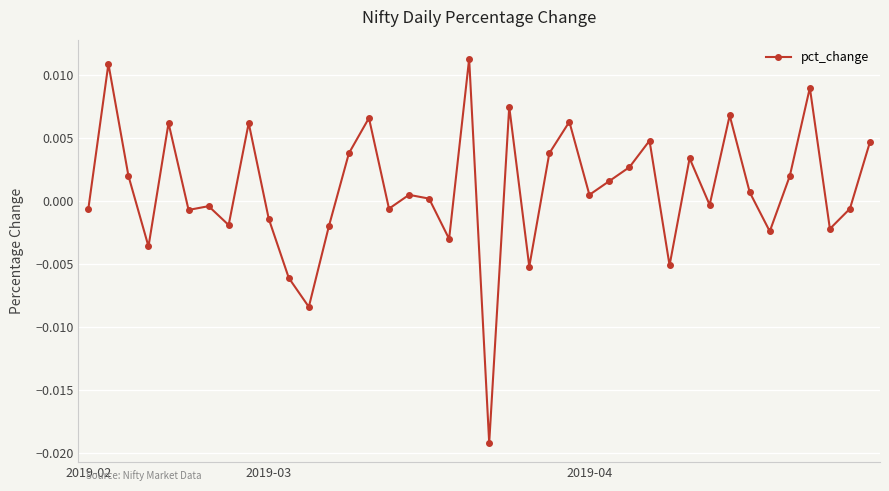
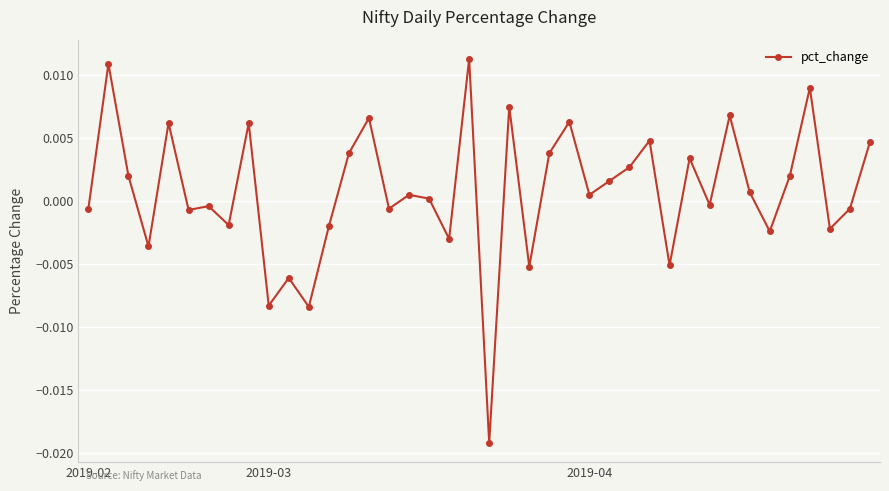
  {
    "2019-02": -0.0006,
-   "2019-03": -0.0014,
+   "2019-03": -0.0083,
    "2019-04": 0.0005
  }
